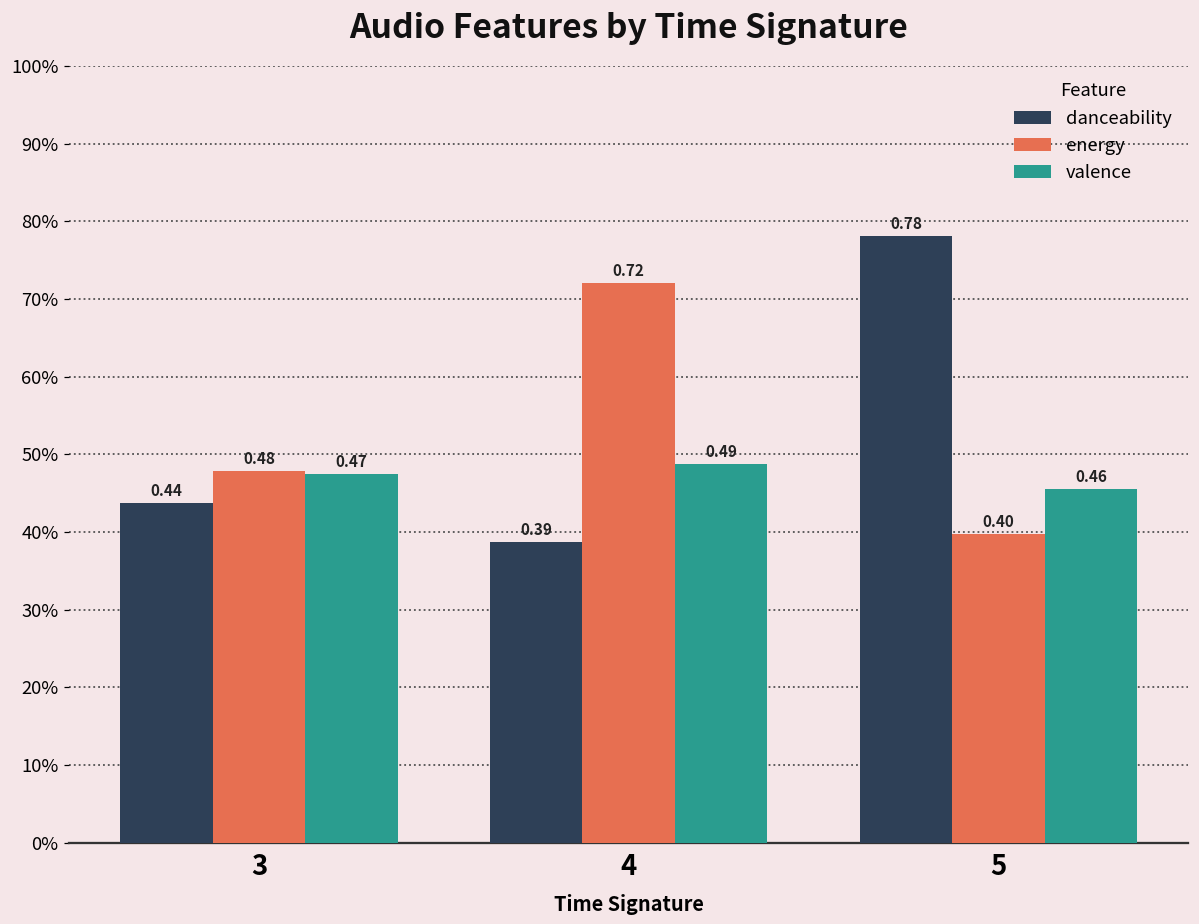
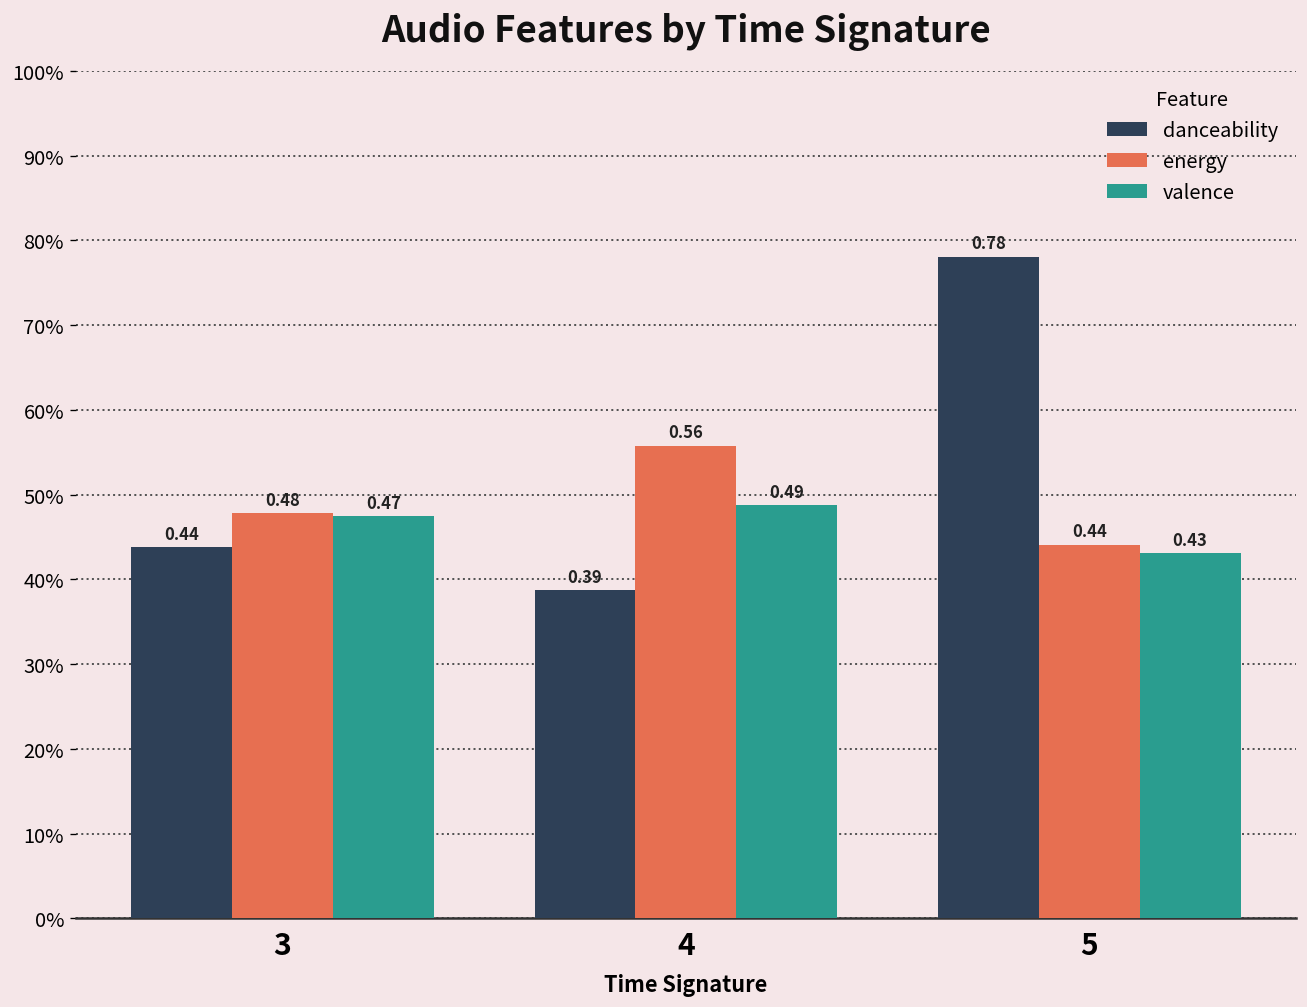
  {
    "danceability": {
      "3": 0.44,
      "4": 0.39,
      "5": 0.78
    },
    "energy": {
      "3": 0.48,
-     "4": 0.72,
-     "5": 0.40
+     "4": 0.56,
+     "5": 0.44
    },
    "valence": {
      "3": 0.47,
      "4": 0.49,
-     "5": 0.46
+     "5": 0.43
    }
  }
